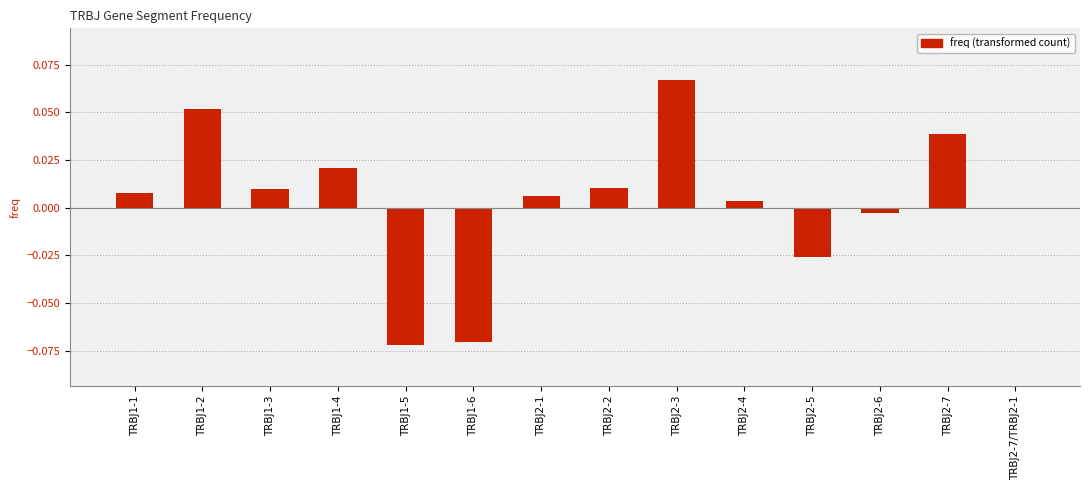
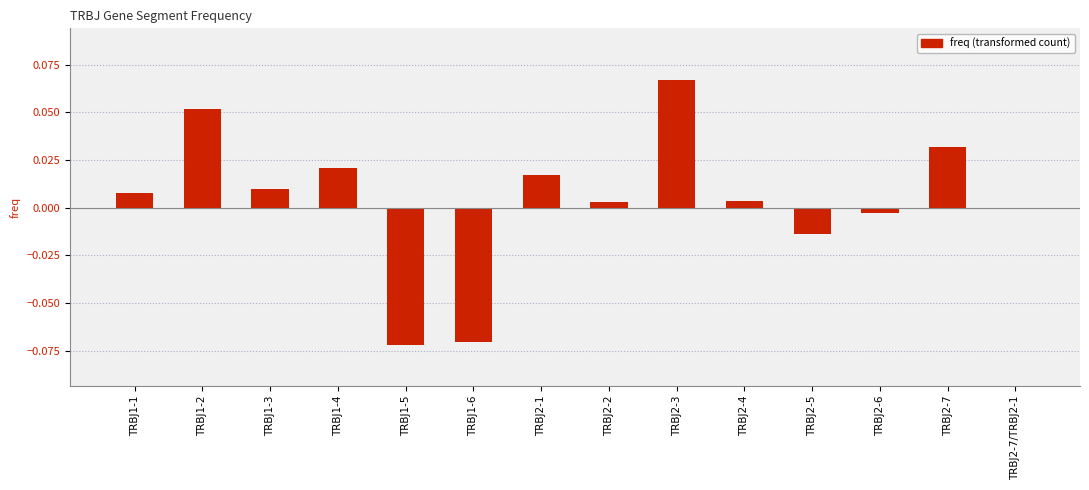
  {
    "TRBJ1-1": 0.008,
    "TRBJ1-2": 0.052,
    "TRBJ1-3": 0.010,
    "TRBJ1-4": 0.021,
    "TRBJ1-5": -0.072,
    "TRBJ1-6": -0.071,
-   "TRBJ2-1": 0.006,
-   "TRBJ2-2": 0.010,
+   "TRBJ2-1": 0.017,
+   "TRBJ2-2": 0.003,
    "TRBJ2-3": 0.067,
    "TRBJ2-4": 0.004,
-   "TRBJ2-5": -0.026,
+   "TRBJ2-5": -0.014,
    "TRBJ2-6": -0.003,
-   "TRBJ2-7": 0.039
+   "TRBJ2-7": 0.032
  }
